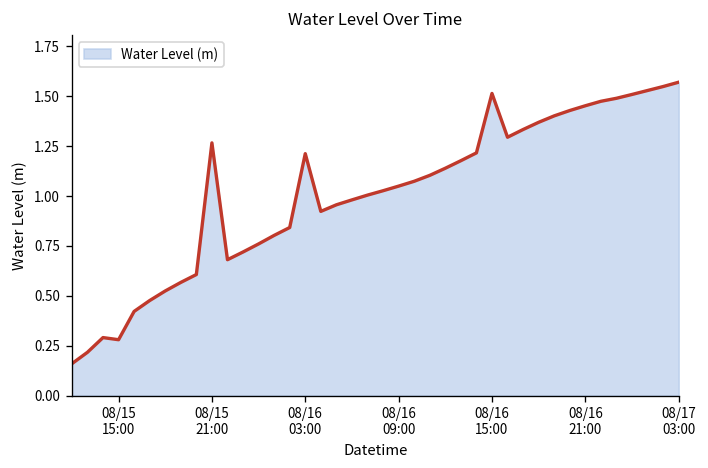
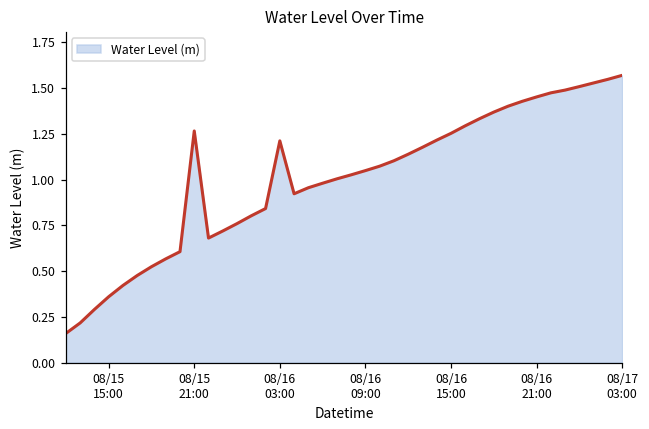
  {
-   "08/15 15:00": 0.28,
+   "08/15 15:00": 0.36,
    "08/15 21:00": 1.27,
    "08/16 03:00": 1.21,
    "08/16 09:00": 1.05,
-   "08/16 15:00": 1.51,
+   "08/16 15:00": 1.25,
    "08/16 21:00": 1.45,
    "08/17 03:00": 1.57
  }
